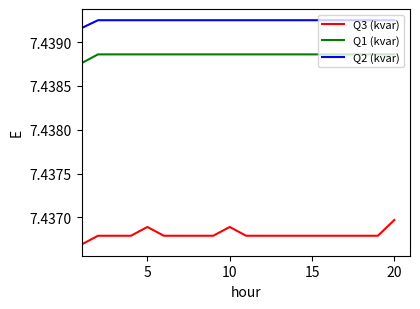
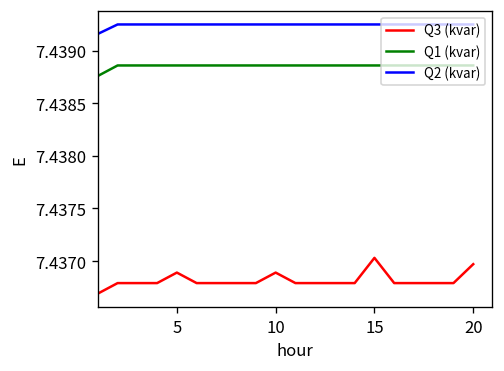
  {
    "Q3 (kvar)": {
      "5": 7.4369,
      "10": 7.4369,
-     "15": 7.4368,
+     "15": 7.4370,
      "20": 7.4370
    },
    "Q1 (kvar)": {
      "5": 7.4389,
      "10": 7.4389,
      "15": 7.4389
    },
    "Q2 (kvar)": {
      "5": 7.4393,
      "10": 7.4393,
      "15": 7.4393
    }
  }
